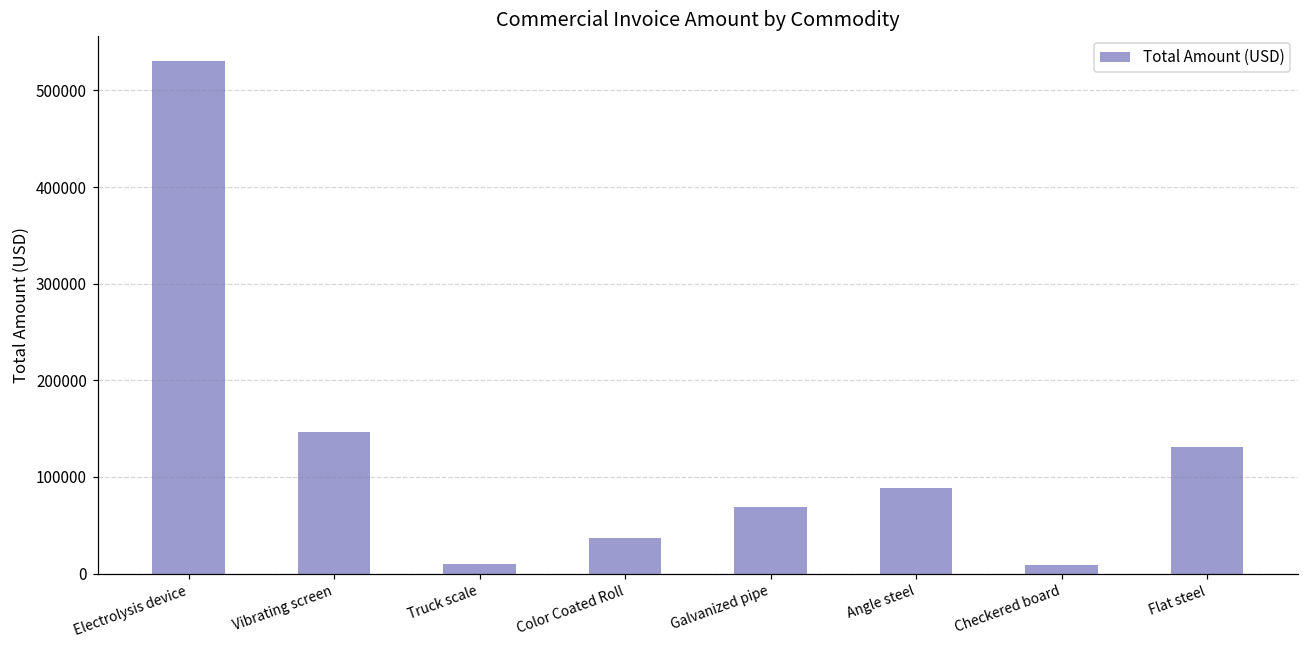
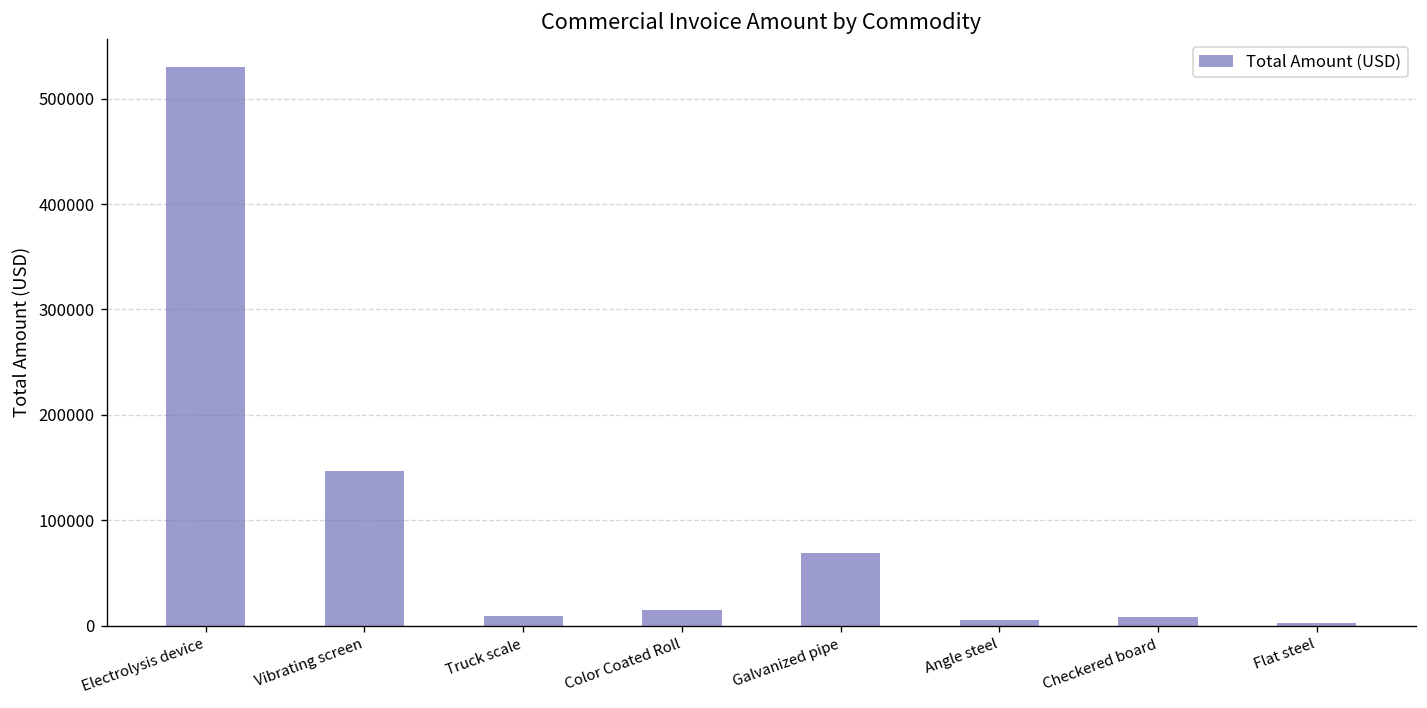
  {
    "Electrolysis device": 530000,
    "Vibrating screen": 150000,
    "Truck scale": 10000,
-   "Color Coated Roll": 40000,
+   "Color Coated Roll": 10000,
    "Galvanized pipe": 70000,
-   "Angle steel": 90000,
+   "Angle steel": 10000,
    "Checkered board": 10000,
-   "Flat steel": 130000
+   "Flat steel": 0
  }
